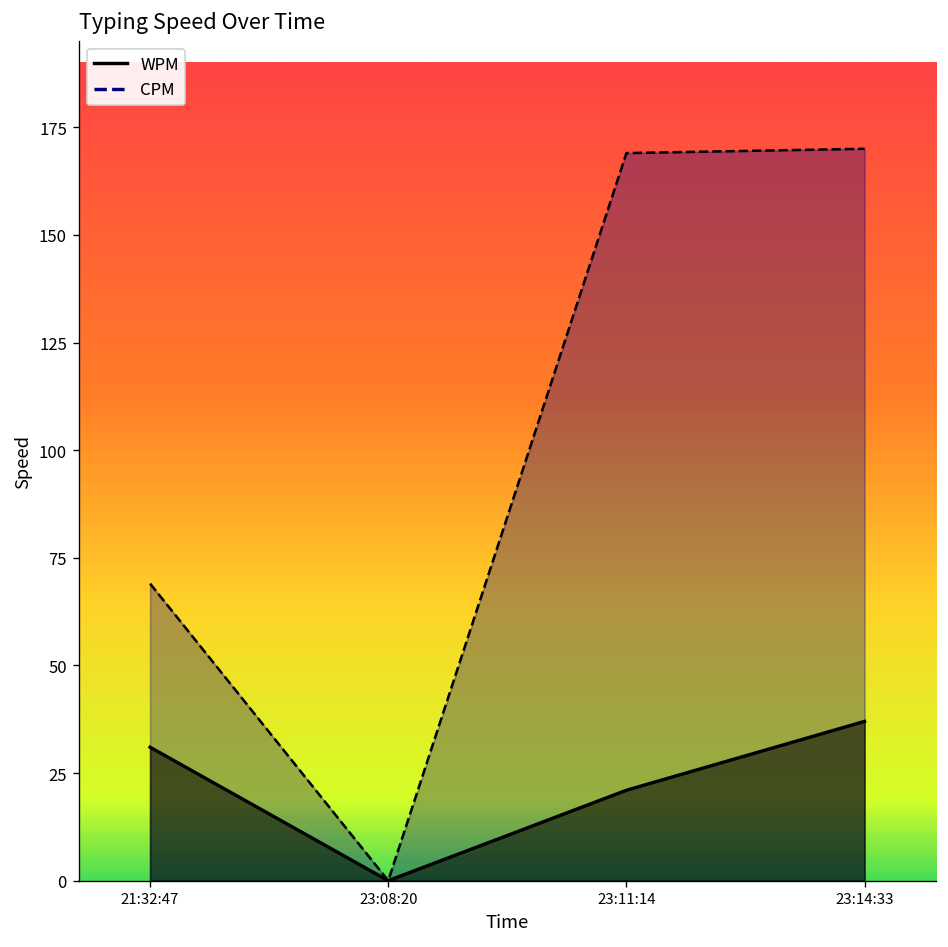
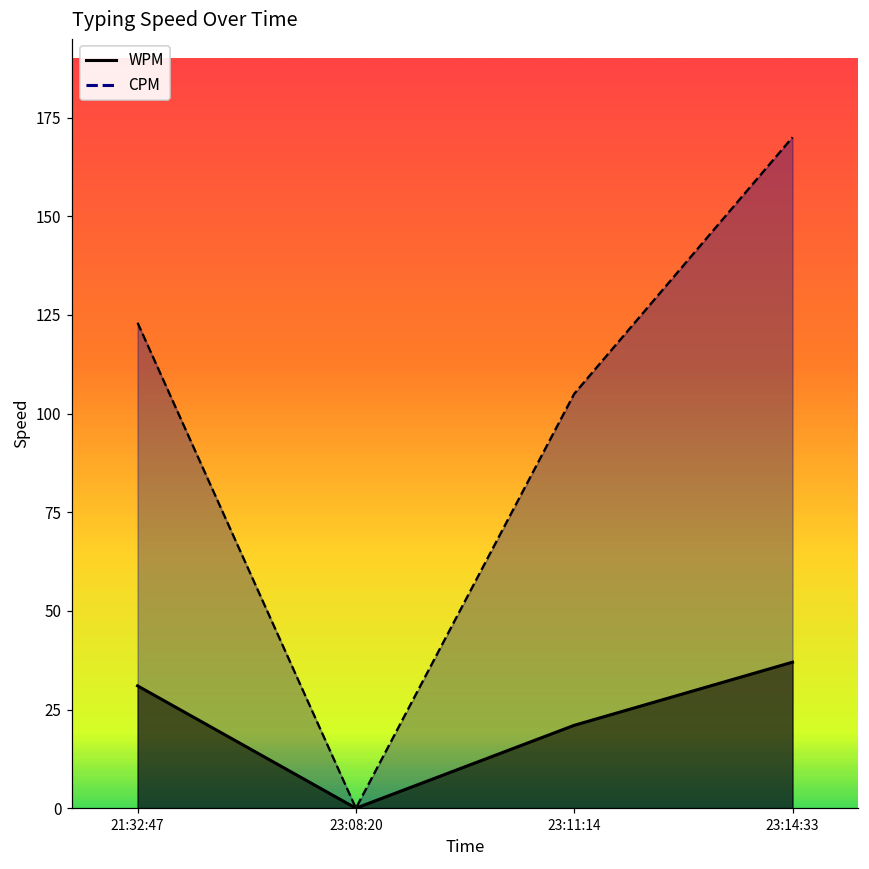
  {
    "WPM": {
      "21:32:47": 31,
      "23:11:14": 21,
      "23:14:33": 37
    },
    "CPM": {
-     "21:32:47": 69,
-     "23:11:14": 169,
+     "21:32:47": 123,
+     "23:11:14": 105,
      "23:14:33": 170
    }
  }
